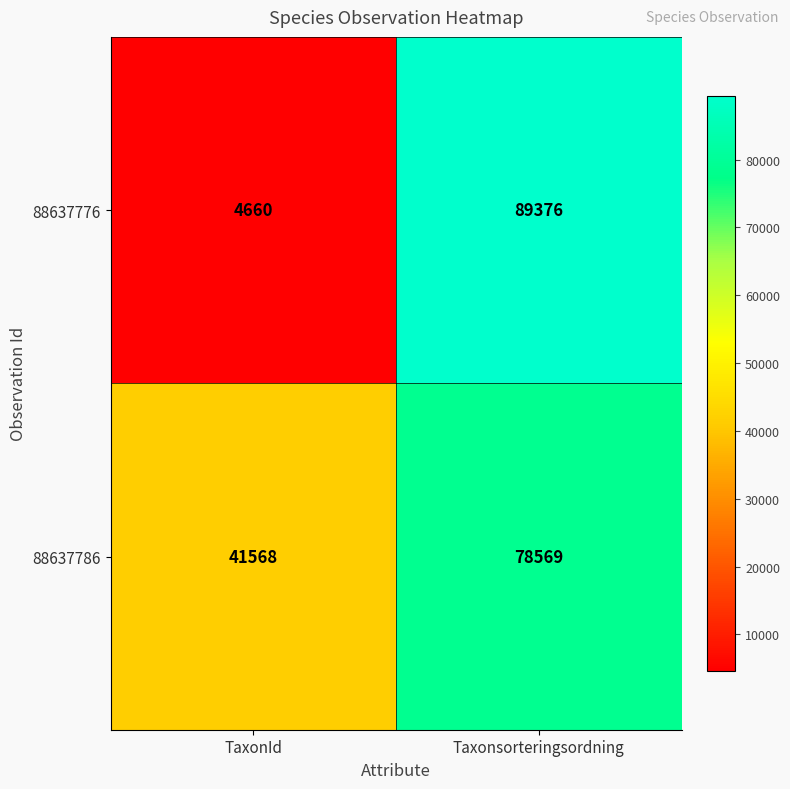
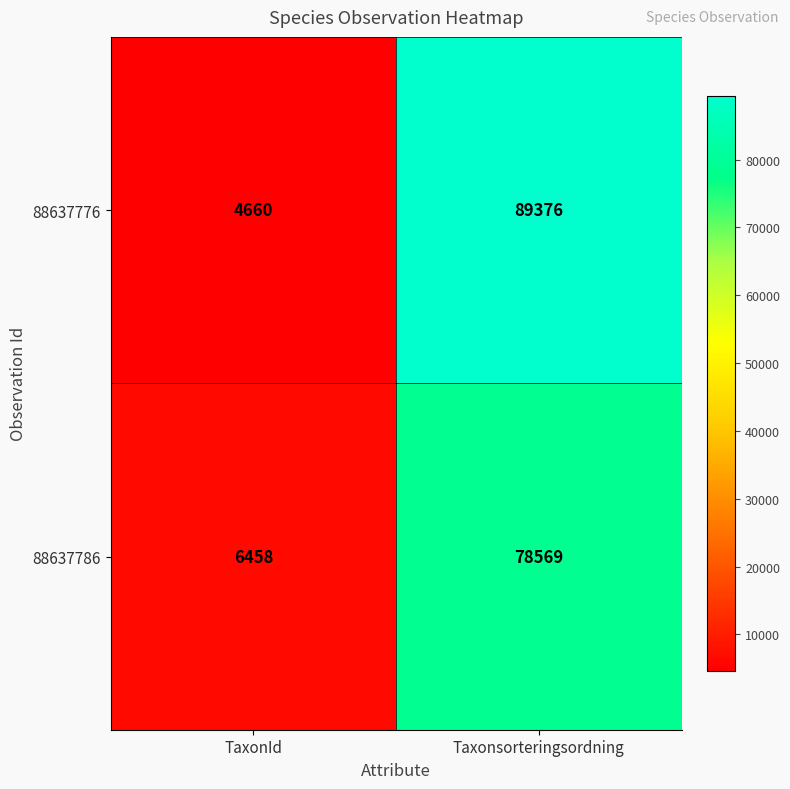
  {
    "88637776": {
      "TaxonId": 4660,
      "Taxonsorteringsordning": 89376
    },
    "88637786": {
-     "TaxonId": 41568,
+     "TaxonId": 6458,
      "Taxonsorteringsordning": 78569
    }
  }
